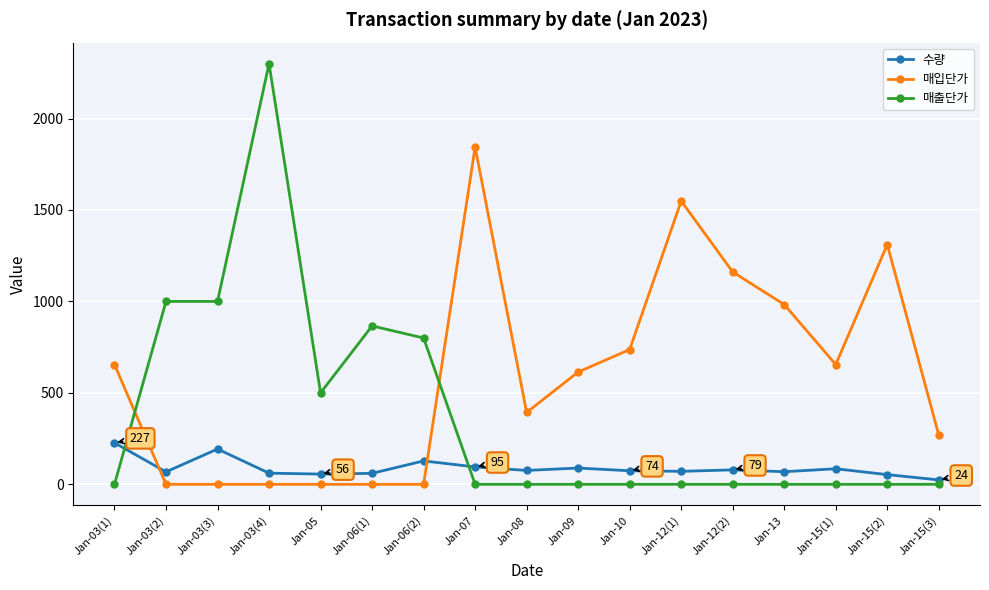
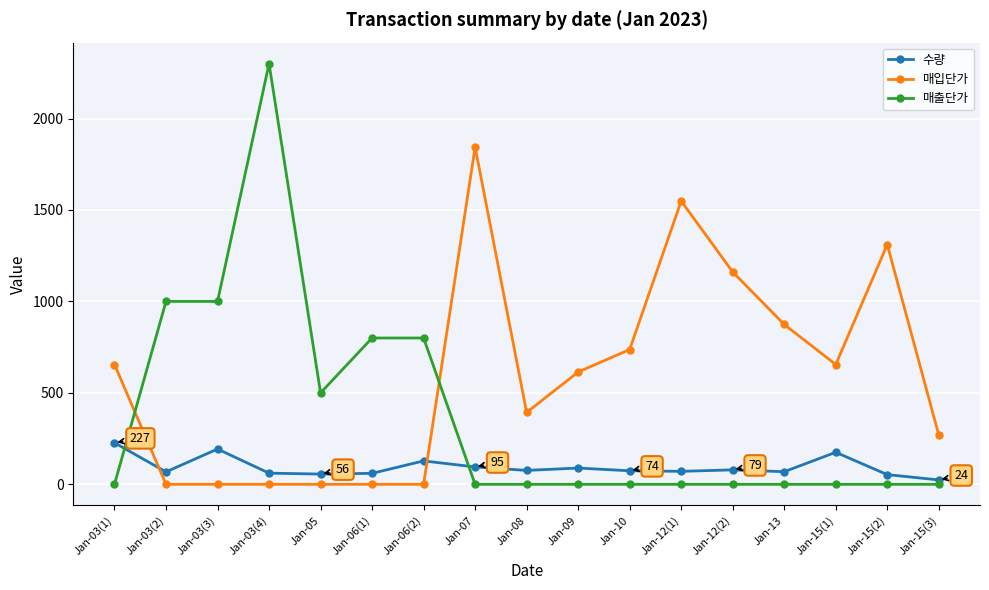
  {
    "수량": {
      "Jan-03(2)": 70,
      "Jan-03(3)": 190,
      "Jan-03(4)": 60,
      "Jan-06(1)": 60,
      "Jan-06(2)": 130,
      "Jan-08": 80,
      "Jan-09": 90,
      "Jan-12(1)": 70,
      "Jan-13": 70,
-     "Jan-15(1)": 90,
+     "Jan-15(1)": 180,
      "Jan-15(2)": 50
    },
    "매입단가": {
      "Jan-03(1)": 660,
      "Jan-03(2)": 0,
      "Jan-03(3)": 0,
      "Jan-03(4)": 0,
      "Jan-05": 0,
      "Jan-06(1)": 0,
      "Jan-06(2)": 0,
      "Jan-07": 1840,
      "Jan-08": 390,
      "Jan-09": 610,
      "Jan-10": 740,
      "Jan-12(1)": 1550,
      "Jan-12(2)": 1160,
-     "Jan-13": 980,
+     "Jan-13": 870,
      "Jan-15(1)": 660,
      "Jan-15(2)": 1310,
      "Jan-15(3)": 270
    },
    "매출단가": {
      "Jan-03(1)": 0,
      "Jan-03(2)": 1000,
      "Jan-03(3)": 1000,
      "Jan-03(4)": 2300,
      "Jan-05": 500,
-     "Jan-06(1)": 870,
+     "Jan-06(1)": 800,
      "Jan-06(2)": 800,
      "Jan-07": 0,
      "Jan-08": 0,
      "Jan-09": 0,
      "Jan-10": 0,
      "Jan-12(1)": 0,
      "Jan-12(2)": 0,
      "Jan-13": 0,
      "Jan-15(1)": 0,
      "Jan-15(2)": 0,
      "Jan-15(3)": 0
    }
  }
